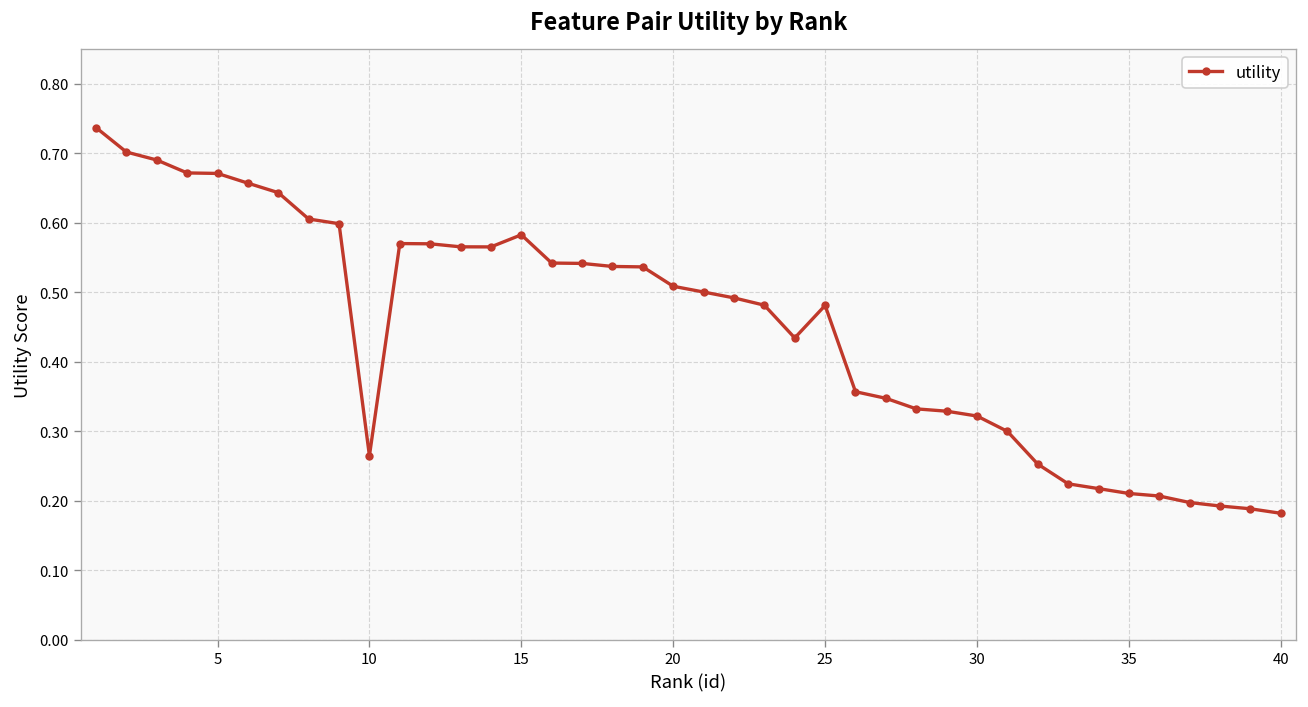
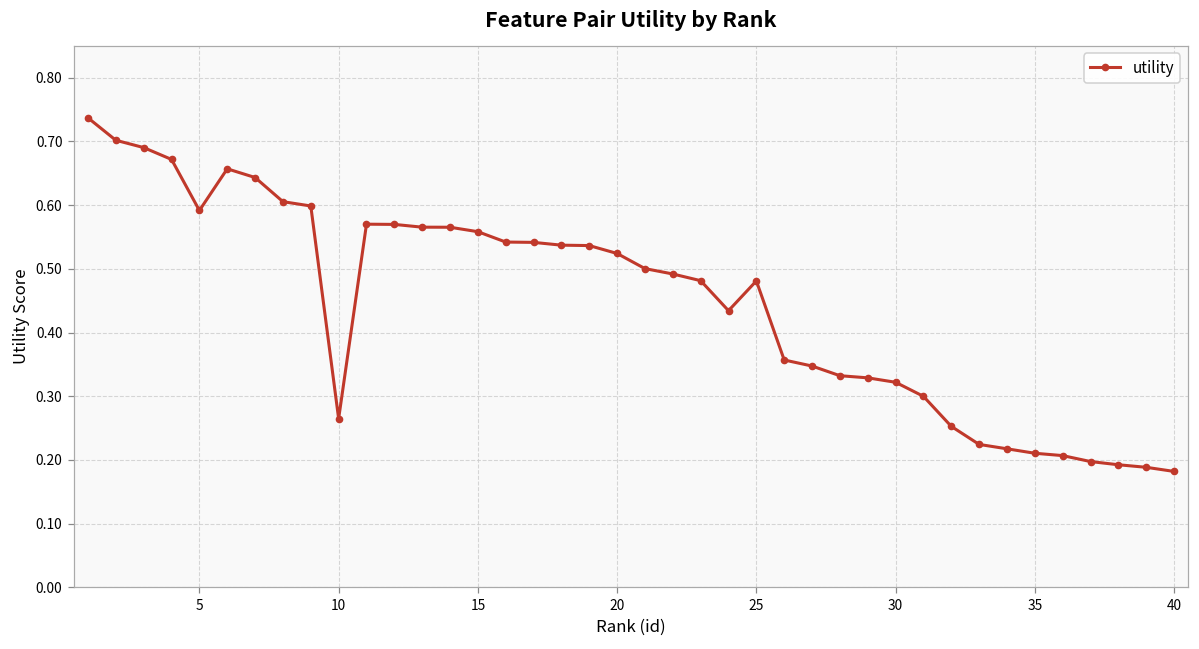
  {
-   "5": 0.67,
+   "5": 0.59,
    "10": 0.26,
-   "15": 0.58,
-   "20": 0.51,
+   "15": 0.56,
+   "20": 0.52,
    "25": 0.48,
    "30": 0.32,
    "35": 0.21,
    "40": 0.18
  }
